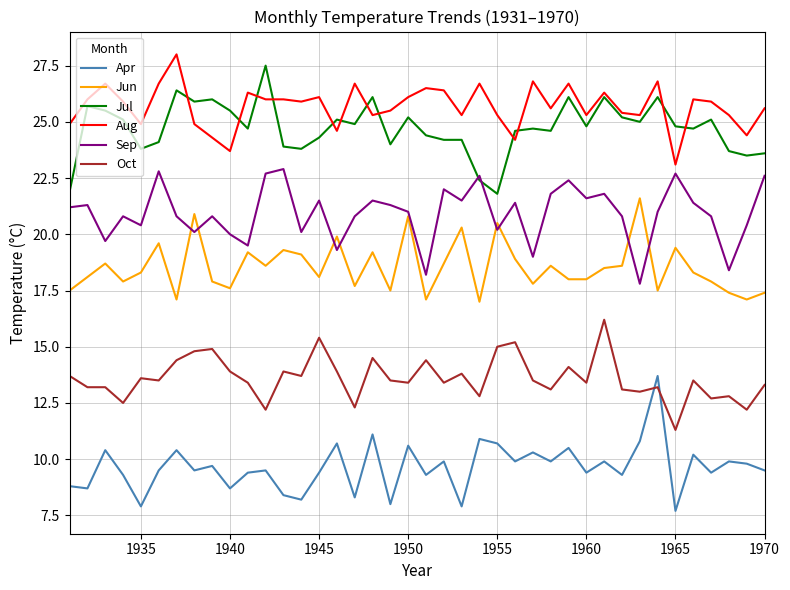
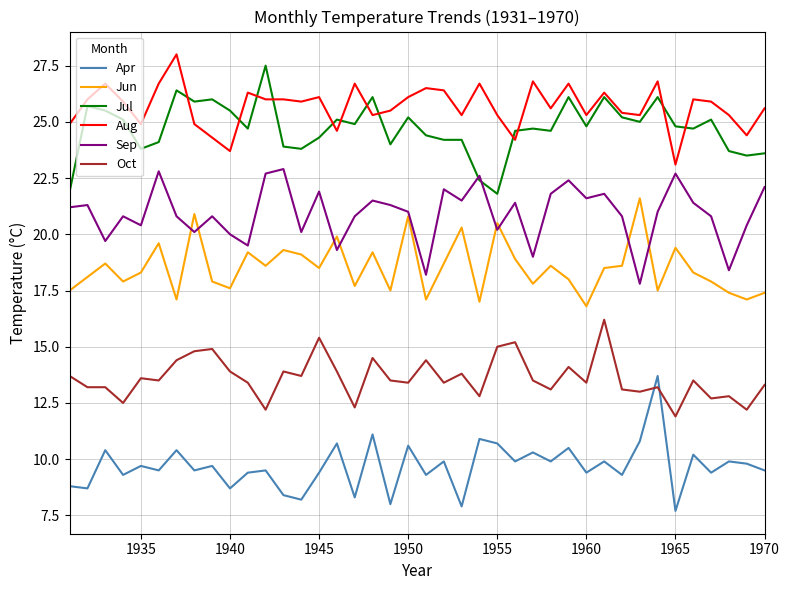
  {
    "Apr": {
-     "1935": 7.9,
+     "1935": 9.7,
      "1940": 8.7,
      "1945": 9.4,
      "1950": 10.6,
      "1955": 10.7,
      "1960": 9.4,
      "1965": 7.7,
      "1970": 9.5
    },
    "Jun": {
      "1935": 18.3,
      "1940": 17.6,
-     "1945": 18.1,
+     "1945": 18.5,
      "1950": 20.8,
      "1955": 20.5,
-     "1960": 18.0,
+     "1960": 16.8,
      "1965": 19.4,
      "1970": 17.4
    },
    "Jul": {
      "1940": 25.5,
      "1945": 24.3,
      "1950": 25.2,
      "1955": 21.8,
      "1960": 24.8,
      "1965": 24.8,
      "1970": 23.6
    },
    "Aug": {
      "1940": 23.7,
      "1945": 26.1,
      "1950": 26.1,
      "1955": 25.3,
      "1960": 25.3,
      "1965": 23.1,
      "1970": 25.6
    },
    "Sep": {
      "1935": 20.4,
      "1940": 20.0,
-     "1945": 21.5,
+     "1945": 21.9,
      "1950": 21.0,
      "1955": 20.2,
      "1960": 21.6,
      "1965": 22.7,
-     "1970": 22.6
+     "1970": 22.1
    },
    "Oct": {
      "1935": 13.6,
      "1940": 13.9,
      "1945": 15.4,
      "1950": 13.4,
      "1955": 15.0,
      "1960": 13.4,
-     "1965": 11.3,
+     "1965": 11.9,
      "1970": 13.3
    }
  }
